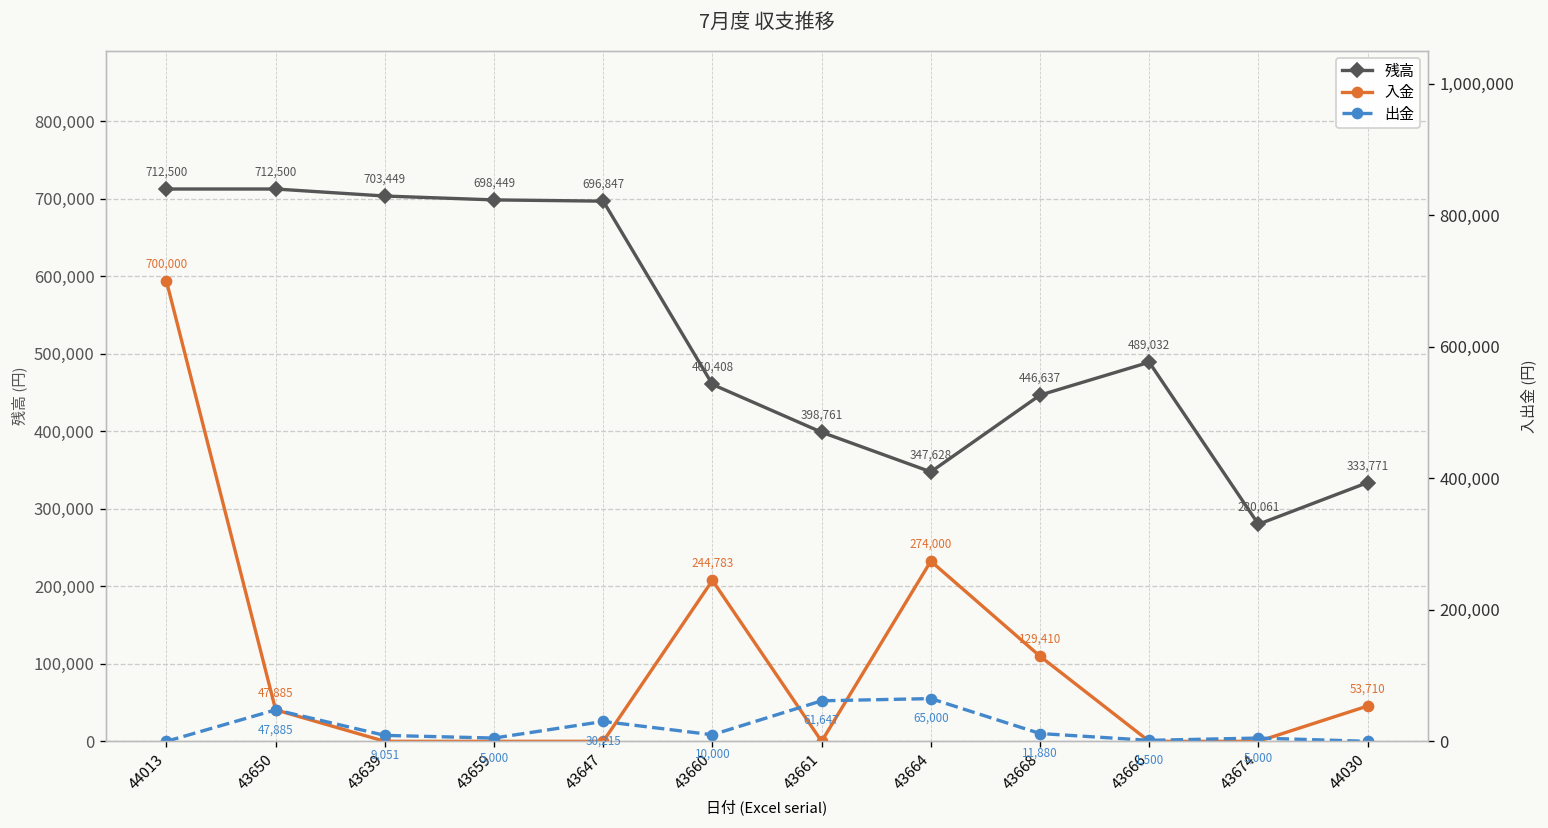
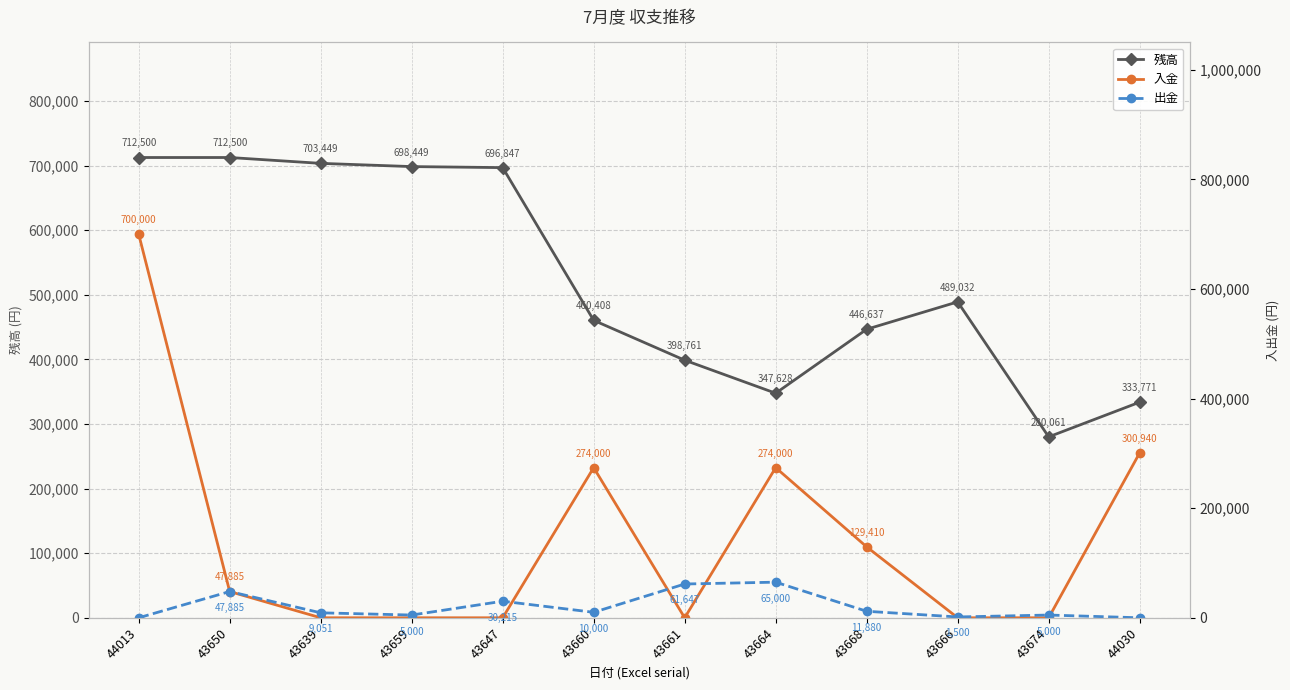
  {
    "残高": {
      "44013": "712,500",
      "43650": "712,500",
      "43639": "703,449",
      "43659": "698,449",
      "43647": "696,847",
      "43660": "460,408",
      "43661": "398,761",
      "43664": "347,628",
      "43668": "446,637",
      "43666": "489,032",
      "43674": "280,061",
      "44030": "333,771"
    },
    "入金": {
      "44013": "700,000",
-     "43660": "244,783",
+     "43660": "274,000",
      "43664": "274,000",
      "43668": "129,410",
-     "44030": "53,710"
+     "44030": "300,940"
    },
    "出金": {
      "43639": "9,051",
      "43659": "5,000",
      "43660": "10,000",
      "43661": "61,647",
      "43664": "65,000",
      "43668": "11,880",
      "43674": "5,000"
    }
  }
